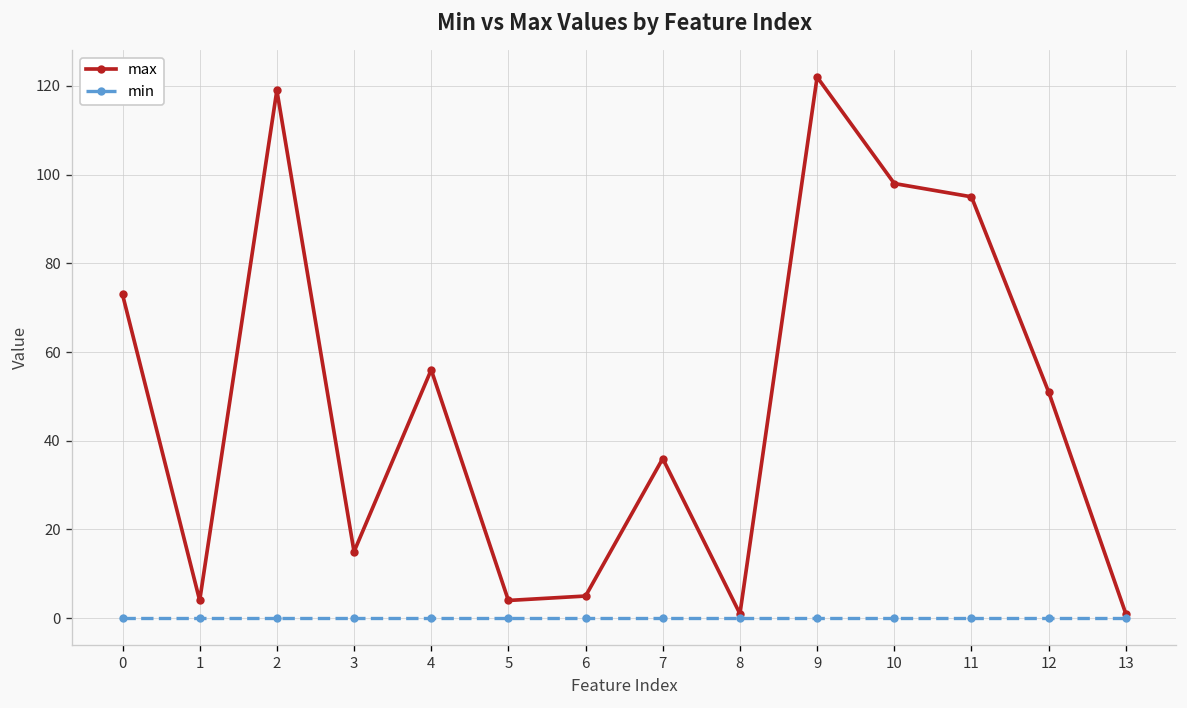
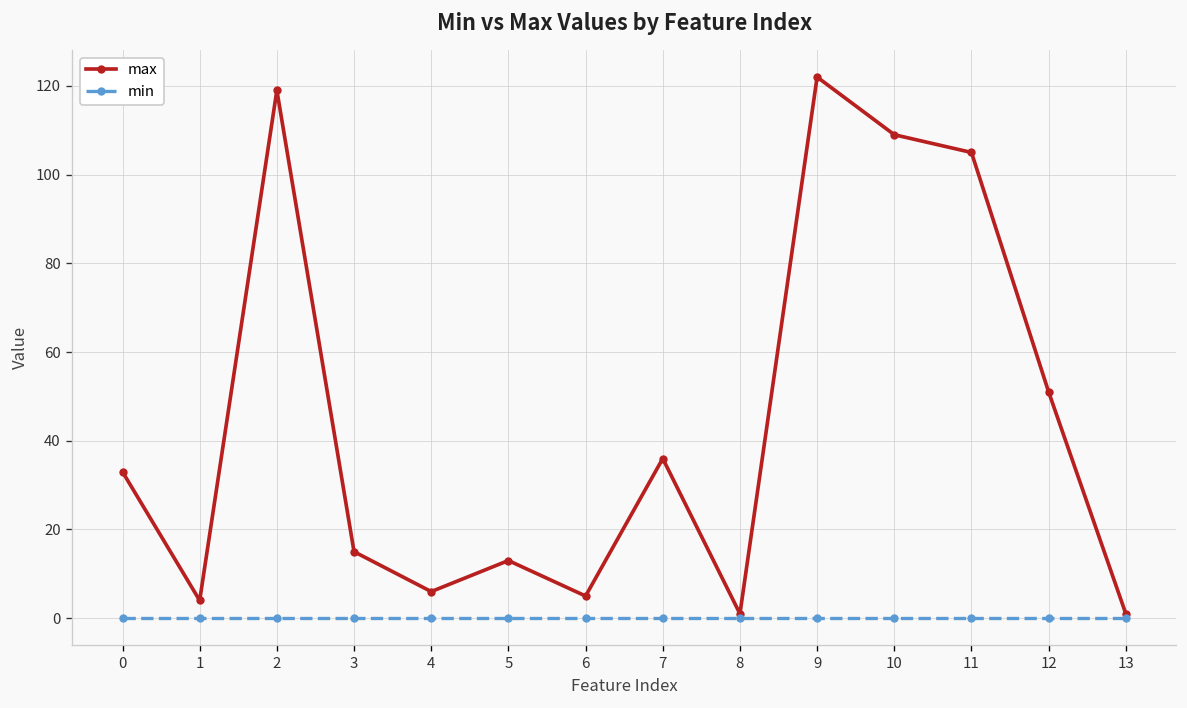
  {
    "max": {
-     "0": 73,
+     "0": 33,
      "1": 4,
      "2": 119,
      "3": 15,
-     "4": 56,
-     "5": 4,
+     "4": 6,
+     "5": 13,
      "6": 5,
      "7": 36,
      "8": 1,
      "9": 122,
-     "10": 98,
-     "11": 95,
+     "10": 109,
+     "11": 105,
      "12": 51,
      "13": 1
    },
    "min": {
      "0": 0,
      "1": 0,
      "2": 0,
      "3": 0,
      "4": 0,
      "5": 0,
      "6": 0,
      "7": 0,
      "8": 0,
      "9": 0,
      "10": 0,
      "11": 0,
      "12": 0,
      "13": 0
    }
  }
